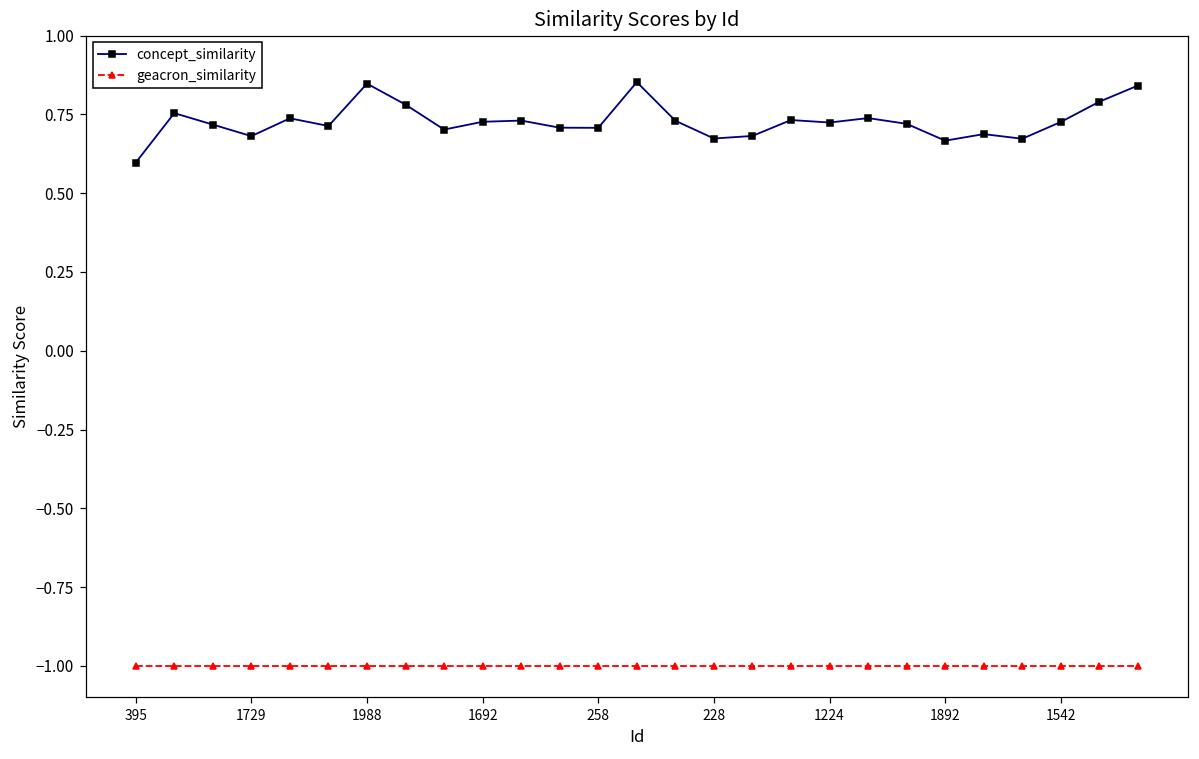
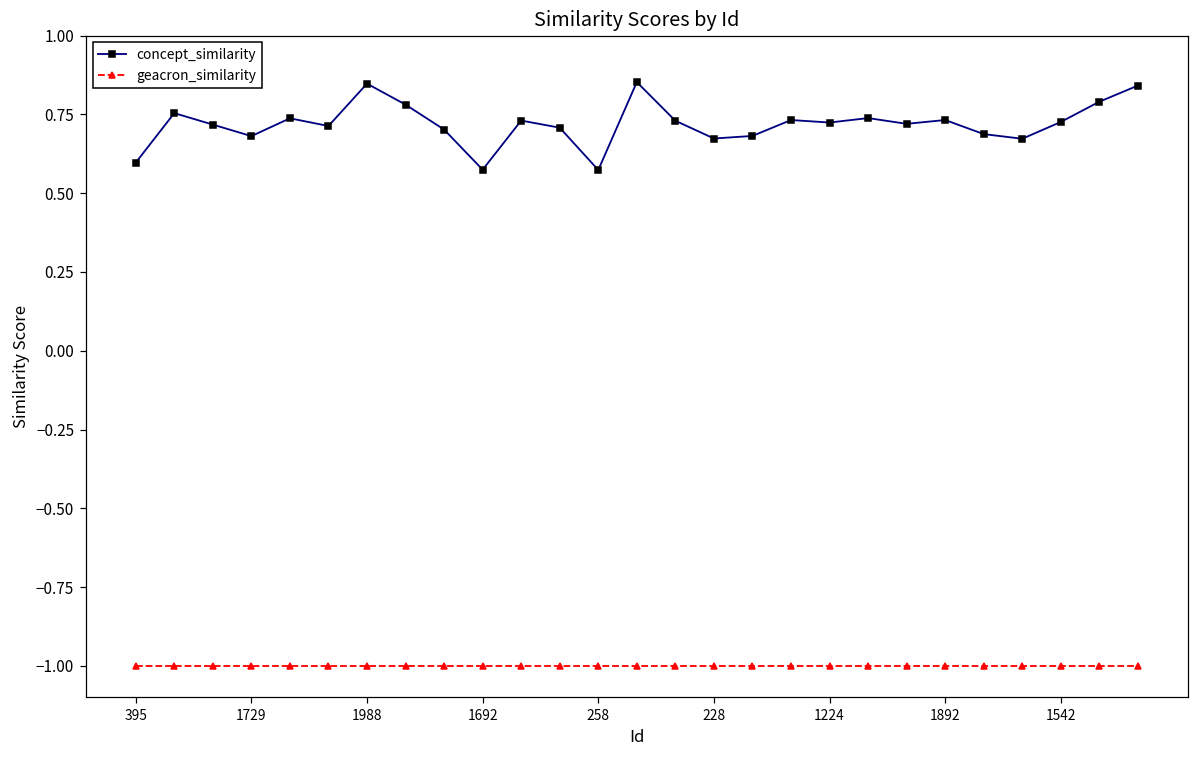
  {
    "concept_similarity": {
      "395": 0.60,
      "1729": 0.68,
      "1988": 0.85,
-     "1692": 0.73,
-     "258": 0.71,
+     "1692": 0.57,
+     "258": 0.57,
      "228": 0.67,
      "1224": 0.72,
-     "1892": 0.67,
+     "1892": 0.73,
      "1542": 0.73
    },
    "geacron_similarity": {
      "395": -1.00,
      "1729": -1.00,
      "1988": -1.00,
      "1692": -1.00,
      "258": -1.00,
      "228": -1.00,
      "1224": -1.00,
      "1892": -1.00,
      "1542": -1.00
    }
  }
